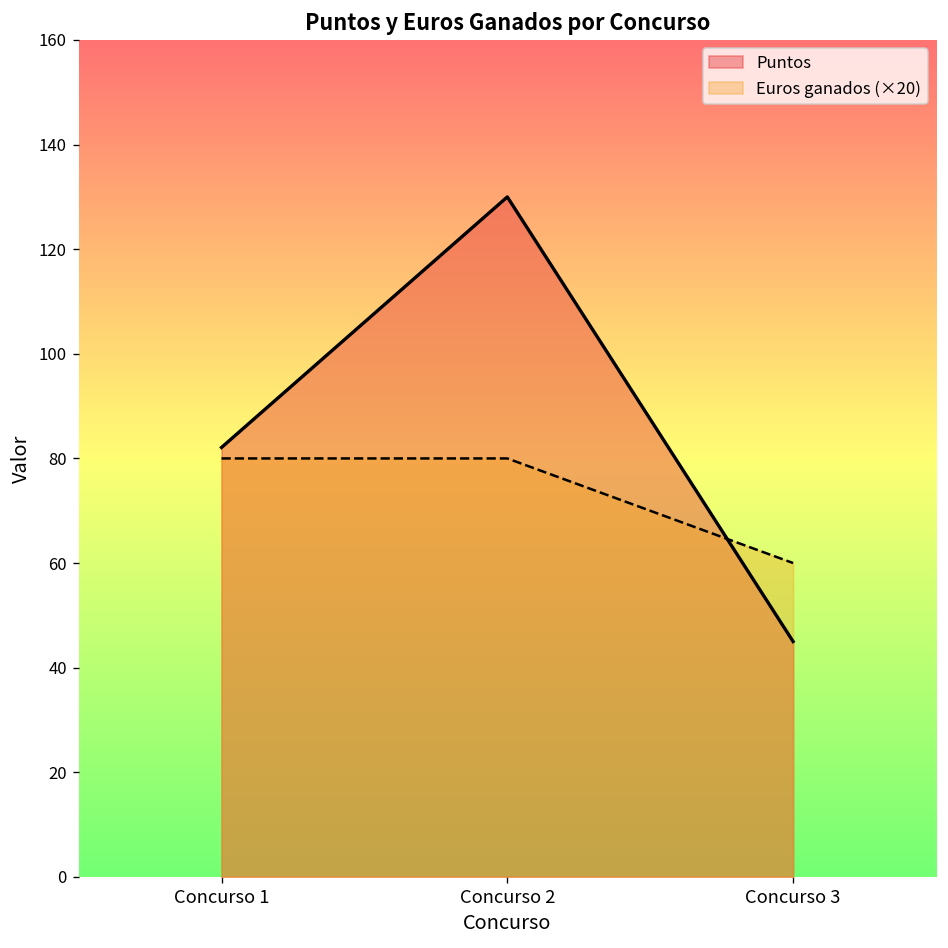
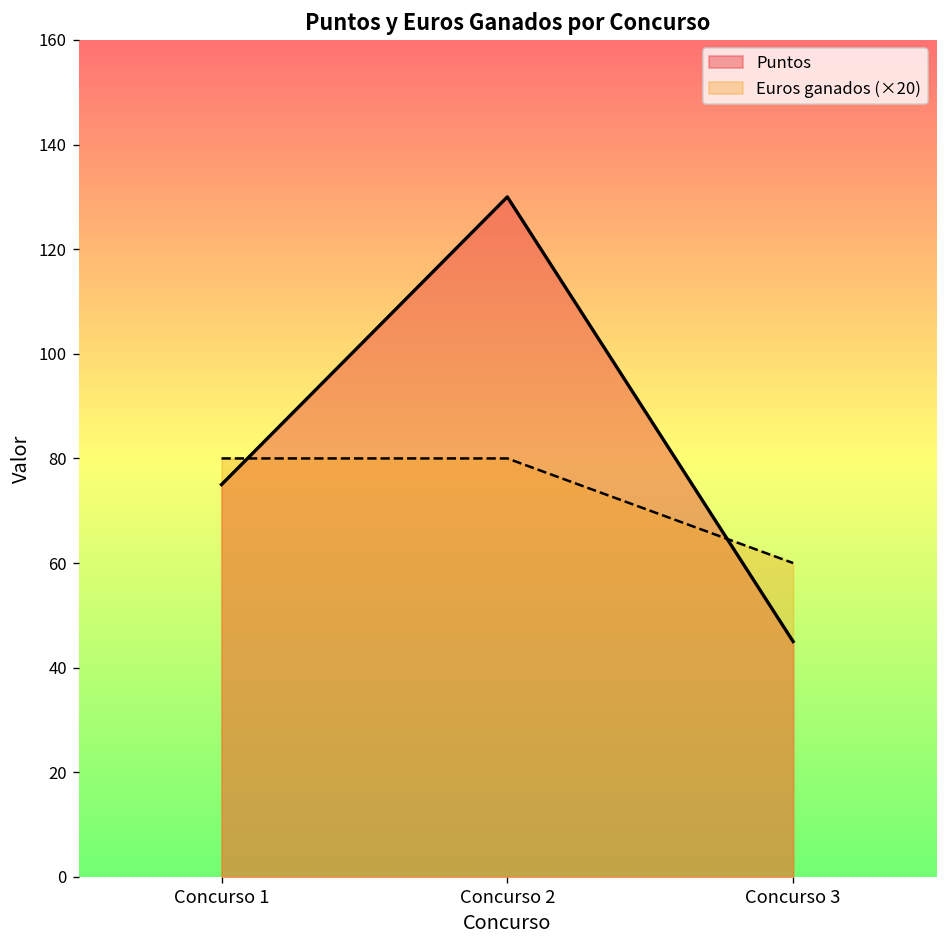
  {
    "Puntos": {
-     "Concurso 1": 82,
+     "Concurso 1": 75,
      "Concurso 2": 130,
      "Concurso 3": 45
    },
    "Euros ganados (×20)": {
      "Concurso 1": 80,
      "Concurso 2": 80,
      "Concurso 3": 60
    }
  }
